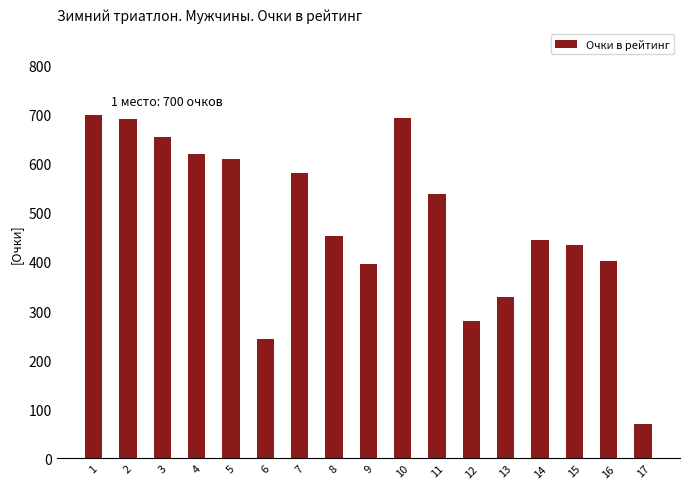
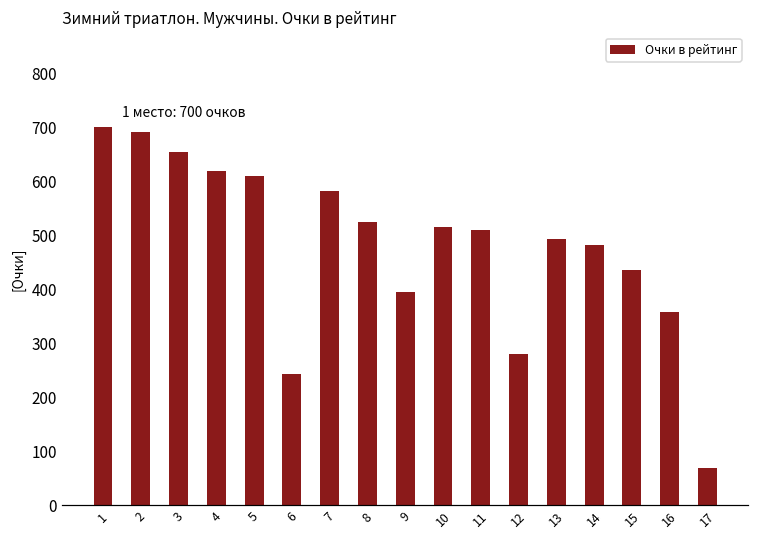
  {
    "3": 650,
    "4": 620,
    "5": 610,
    "6": 240,
    "7": 580,
-   "8": 450,
+   "8": 520,
    "9": 400,
-   "10": 690,
-   "11": 540,
+   "10": 520,
+   "11": 510,
    "12": 280,
-   "13": 330,
-   "14": 440,
+   "13": 490,
+   "14": 480,
    "15": 440,
-   "16": 400,
+   "16": 360,
    "17": 70
  }
